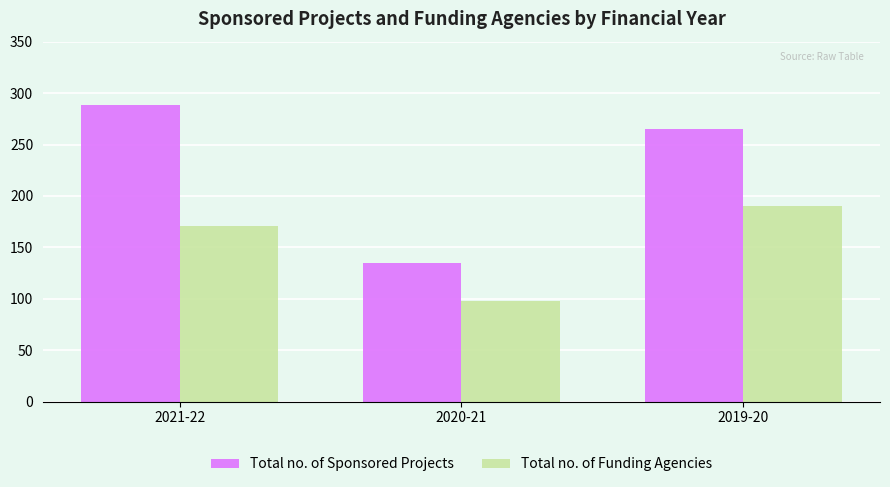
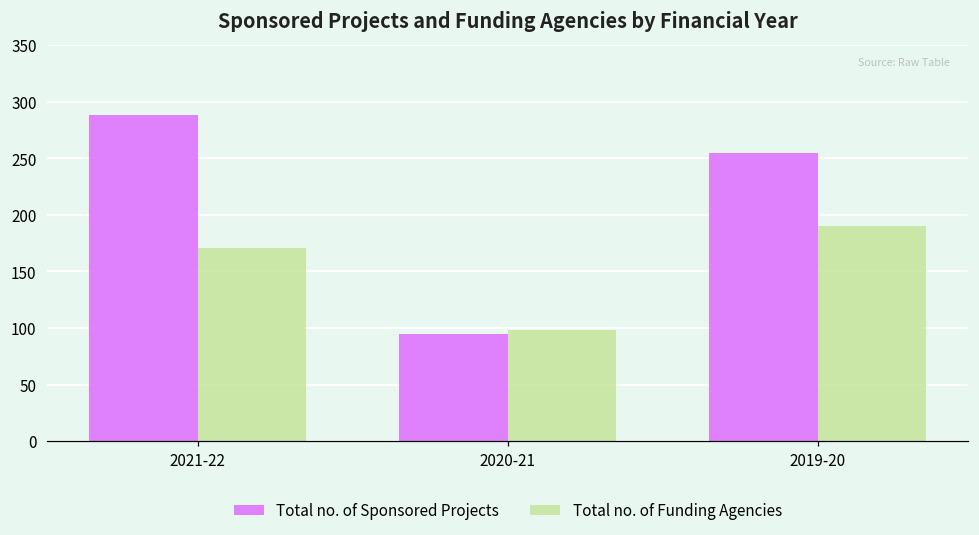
  {
    "Total no. of Sponsored Projects": {
      "2021-22": 288,
-     "2020-21": 135,
-     "2019-20": 265
+     "2020-21": 95,
+     "2019-20": 255
    },
    "Total no. of Funding Agencies": {
      "2021-22": 171,
      "2020-21": 98,
      "2019-20": 190
    }
  }
